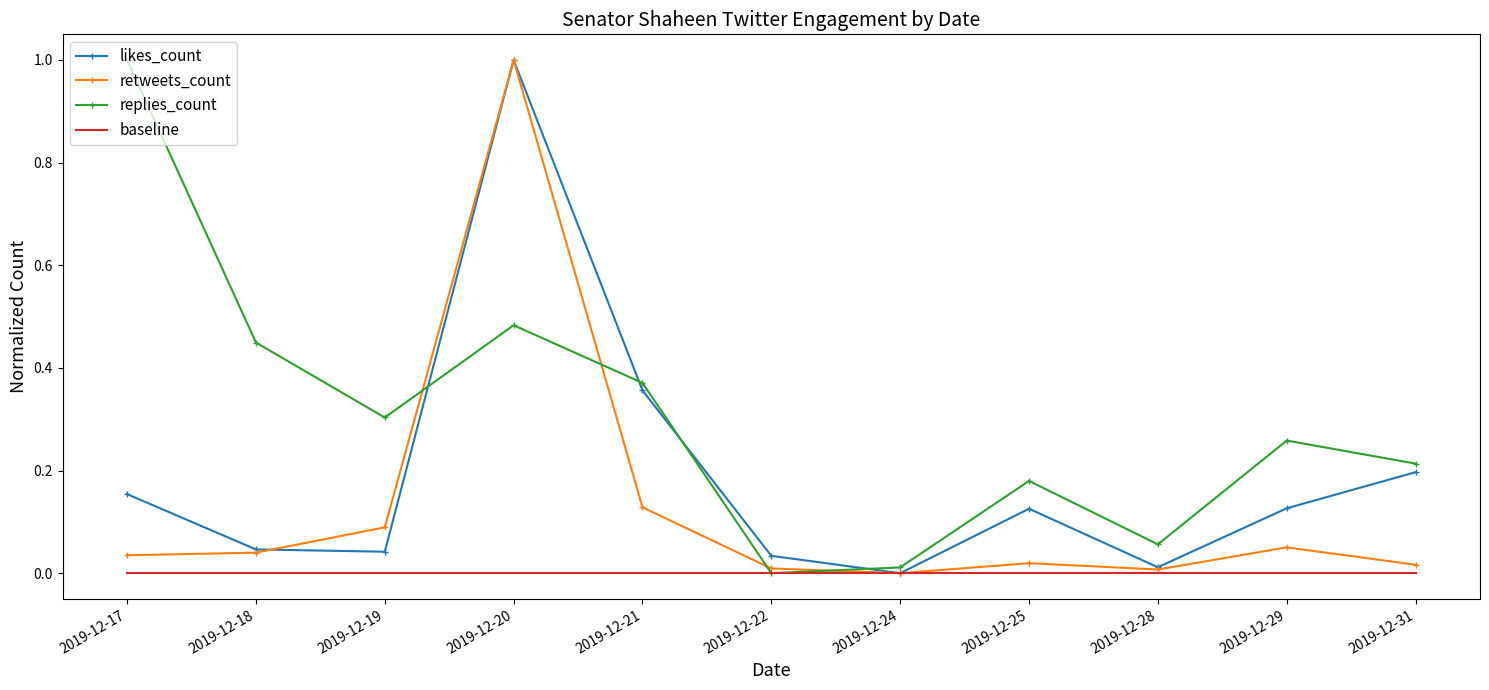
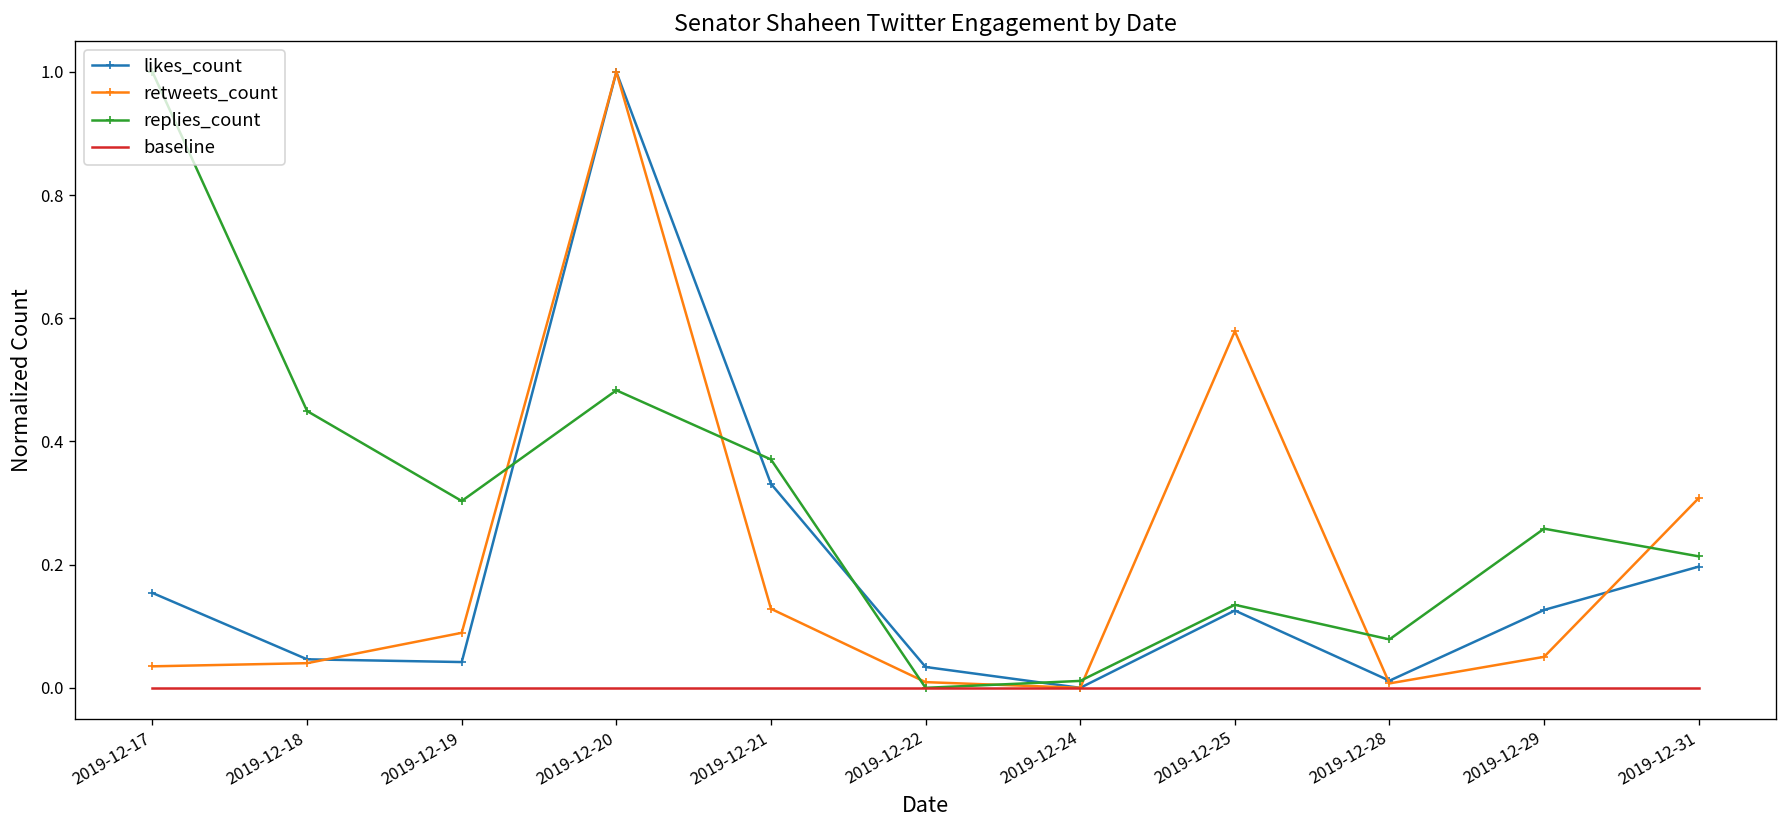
  {
    "likes_count": {
      "2019-12-17": 0.15,
      "2019-12-18": 0.05,
      "2019-12-19": 0.04,
-     "2019-12-21": 0.36,
+     "2019-12-21": 0.33,
      "2019-12-22": 0.03,
      "2019-12-25": 0.13,
      "2019-12-29": 0.13,
      "2019-12-31": 0.20
    },
    "retweets_count": {
      "2019-12-17": 0.03,
      "2019-12-18": 0.04,
      "2019-12-19": 0.09,
      "2019-12-21": 0.13,
      "2019-12-22": 0.01,
-     "2019-12-25": 0.02,
+     "2019-12-25": 0.58,
      "2019-12-29": 0.05,
-     "2019-12-31": 0.02
+     "2019-12-31": 0.31
    },
    "replies_count": {
      "2019-12-18": 0.45,
      "2019-12-19": 0.30,
      "2019-12-20": 0.48,
      "2019-12-21": 0.37,
      "2019-12-24": 0.01,
-     "2019-12-25": 0.18,
-     "2019-12-28": 0.06,
+     "2019-12-25": 0.13,
+     "2019-12-28": 0.08,
      "2019-12-29": 0.26,
      "2019-12-31": 0.21
    },
    "baseline": {
      "2019-12-17": 0.00,
      "2019-12-18": 0.00,
      "2019-12-19": 0.00,
      "2019-12-20": 0.00,
      "2019-12-21": 0.00,
      "2019-12-25": 0.00,
      "2019-12-28": 0.00,
      "2019-12-29": 0.00,
      "2019-12-31": 0.00
    }
  }
